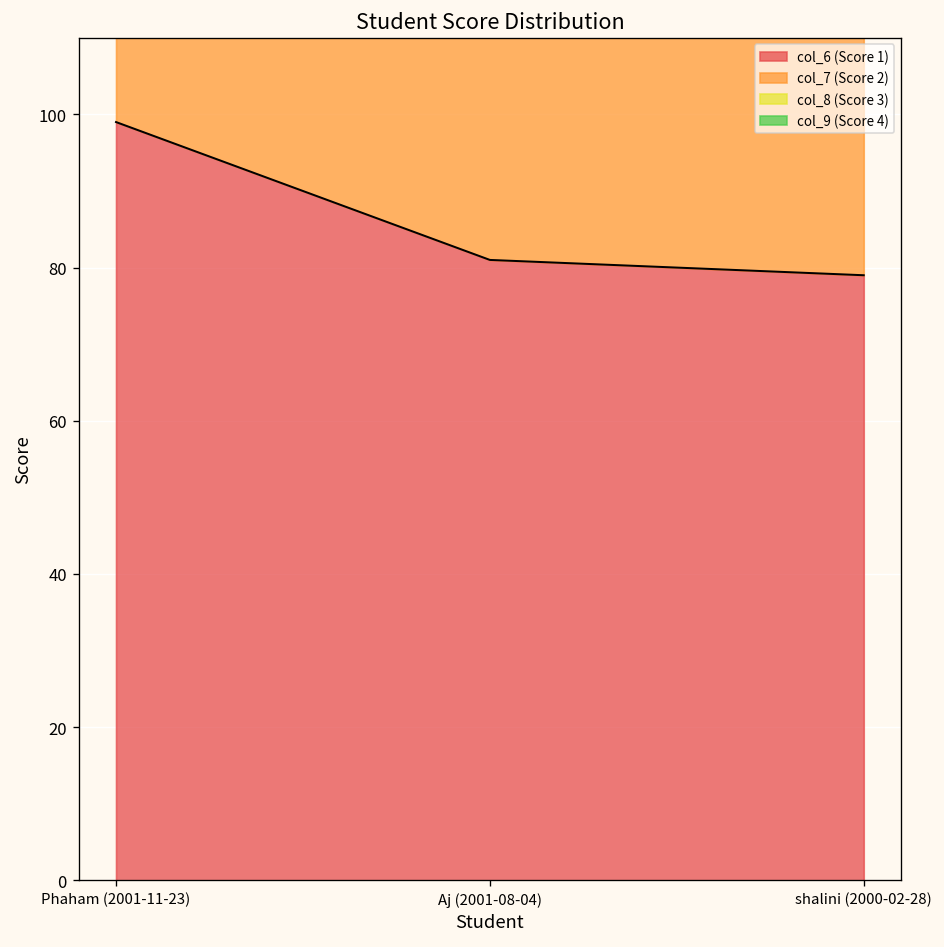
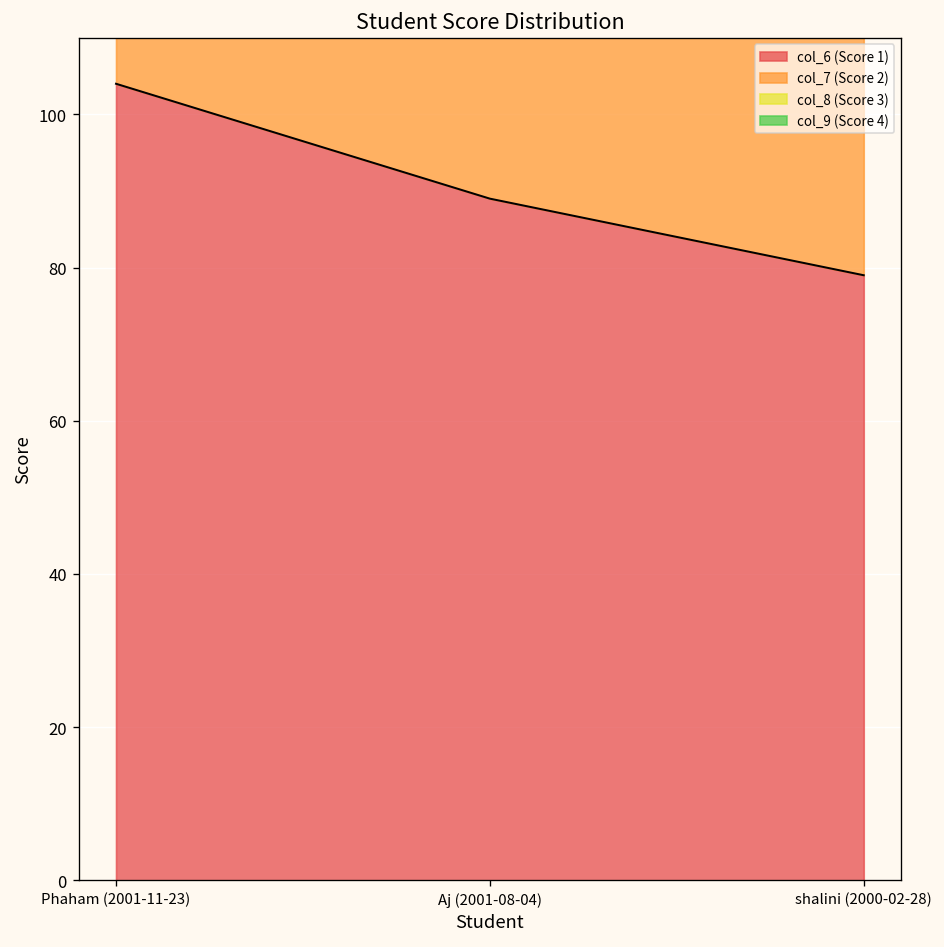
  {
    "col_6 (Score 1)": {
-     "Phaham (2001-11-23)": 99,
-     "Aj (2001-08-04)": 81,
+     "Phaham (2001-11-23)": 104,
+     "Aj (2001-08-04)": 89,
      "shalini (2000-02-28)": 79
    }
  }
